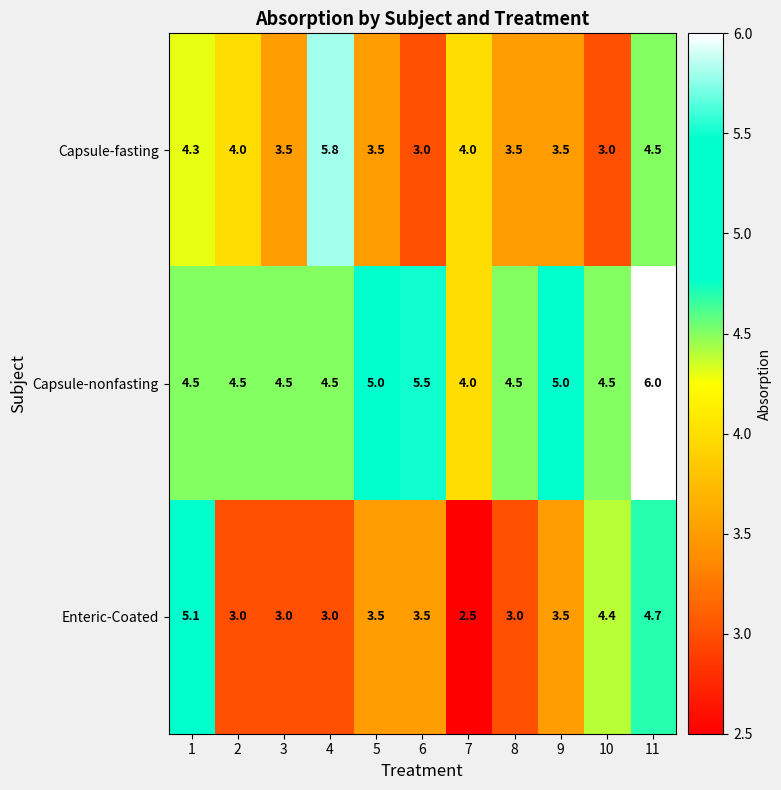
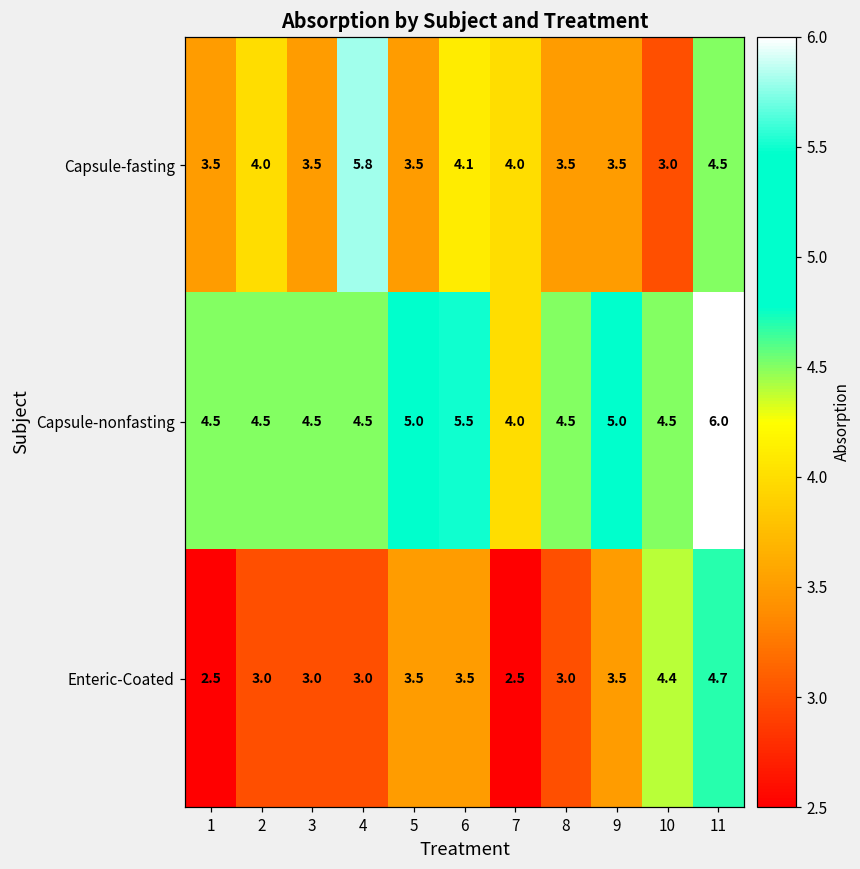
  {
    "Capsule-fasting": {
-     "1": 4.3,
+     "1": 3.5,
      "2": 4.0,
      "3": 3.5,
      "4": 5.8,
      "5": 3.5,
-     "6": 3.0,
+     "6": 4.1,
      "7": 4.0,
      "8": 3.5,
      "9": 3.5,
      "10": 3.0,
      "11": 4.5
    },
    "Capsule-nonfasting": {
      "1": 4.5,
      "2": 4.5,
      "3": 4.5,
      "4": 4.5,
      "5": 5.0,
      "6": 5.5,
      "7": 4.0,
      "8": 4.5,
      "9": 5.0,
      "10": 4.5,
      "11": 6.0
    },
    "Enteric-Coated": {
-     "1": 5.1,
+     "1": 2.5,
      "2": 3.0,
      "3": 3.0,
      "4": 3.0,
      "5": 3.5,
      "6": 3.5,
      "7": 2.5,
      "8": 3.0,
      "9": 3.5,
      "10": 4.4,
      "11": 4.7
    }
  }
